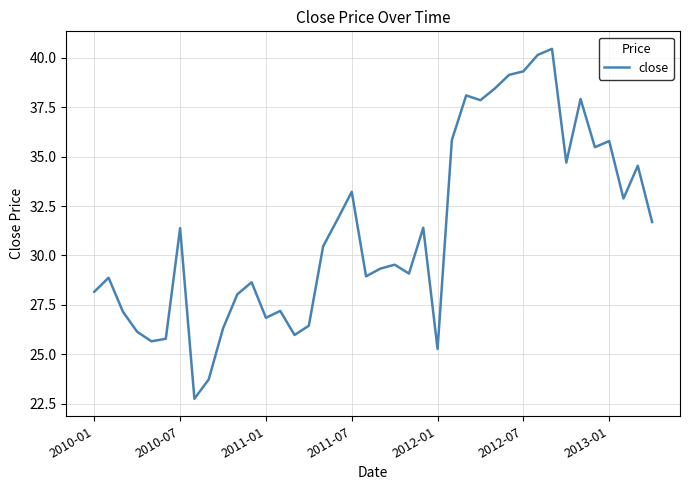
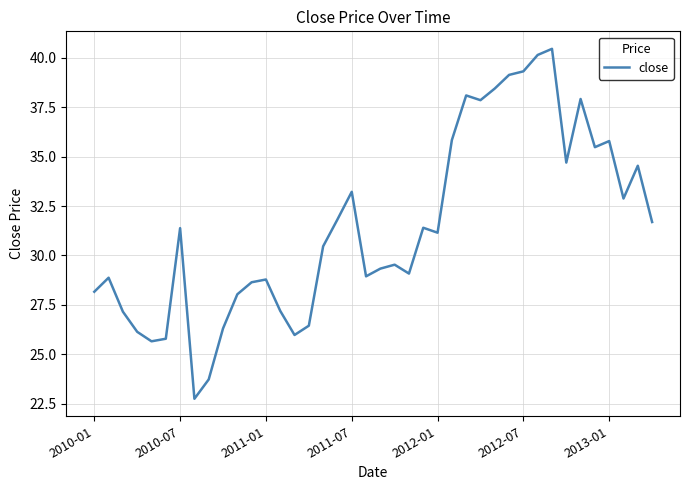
  {
    "2010-01": 28.2,
    "2010-07": 31.4,
-   "2011-01": 26.8,
+   "2011-01": 28.8,
    "2011-07": 33.2,
-   "2012-01": 25.3,
+   "2012-01": 31.2,
    "2012-07": 39.3,
    "2013-01": 35.8
  }
